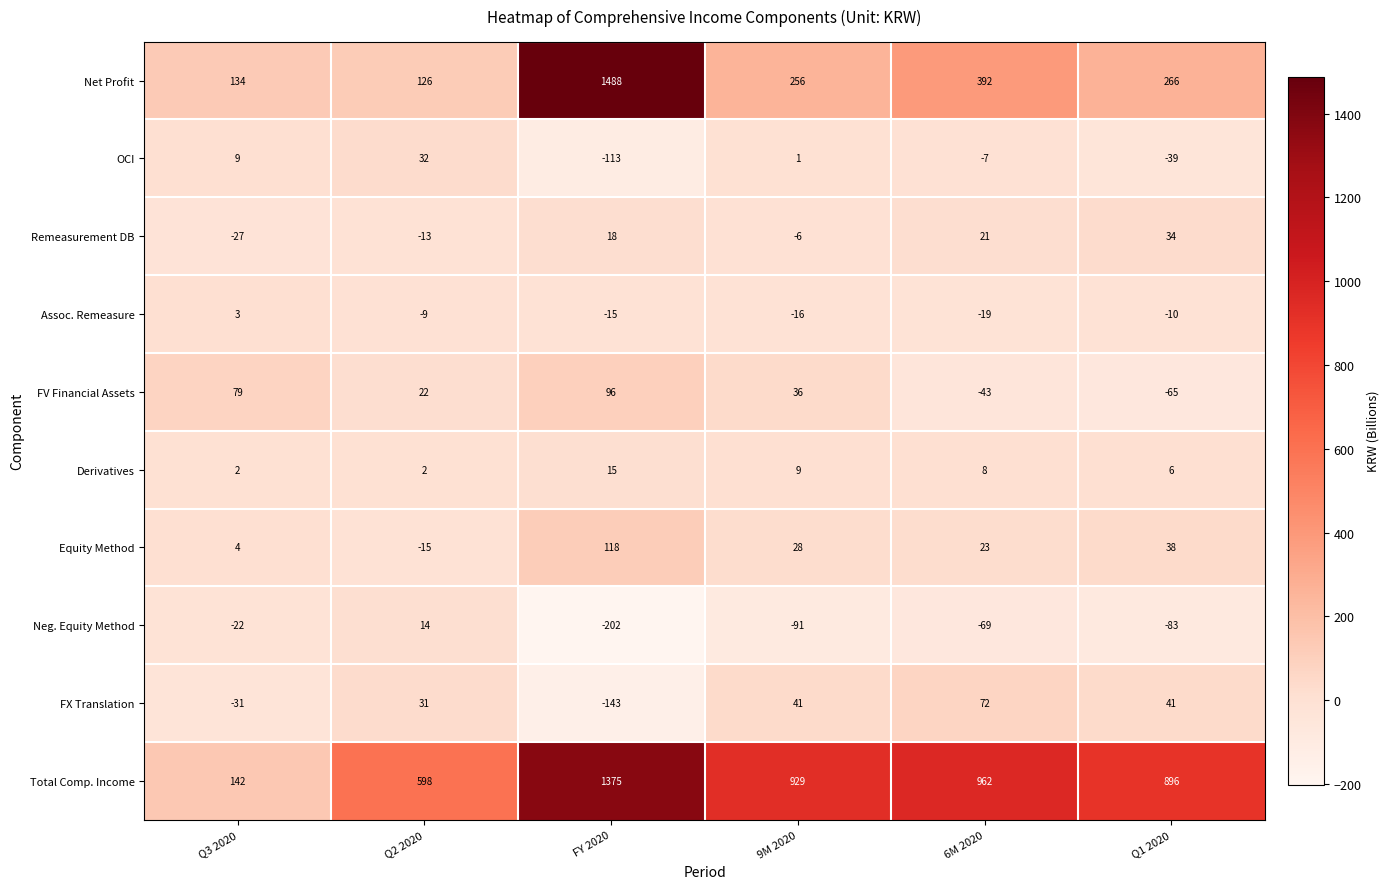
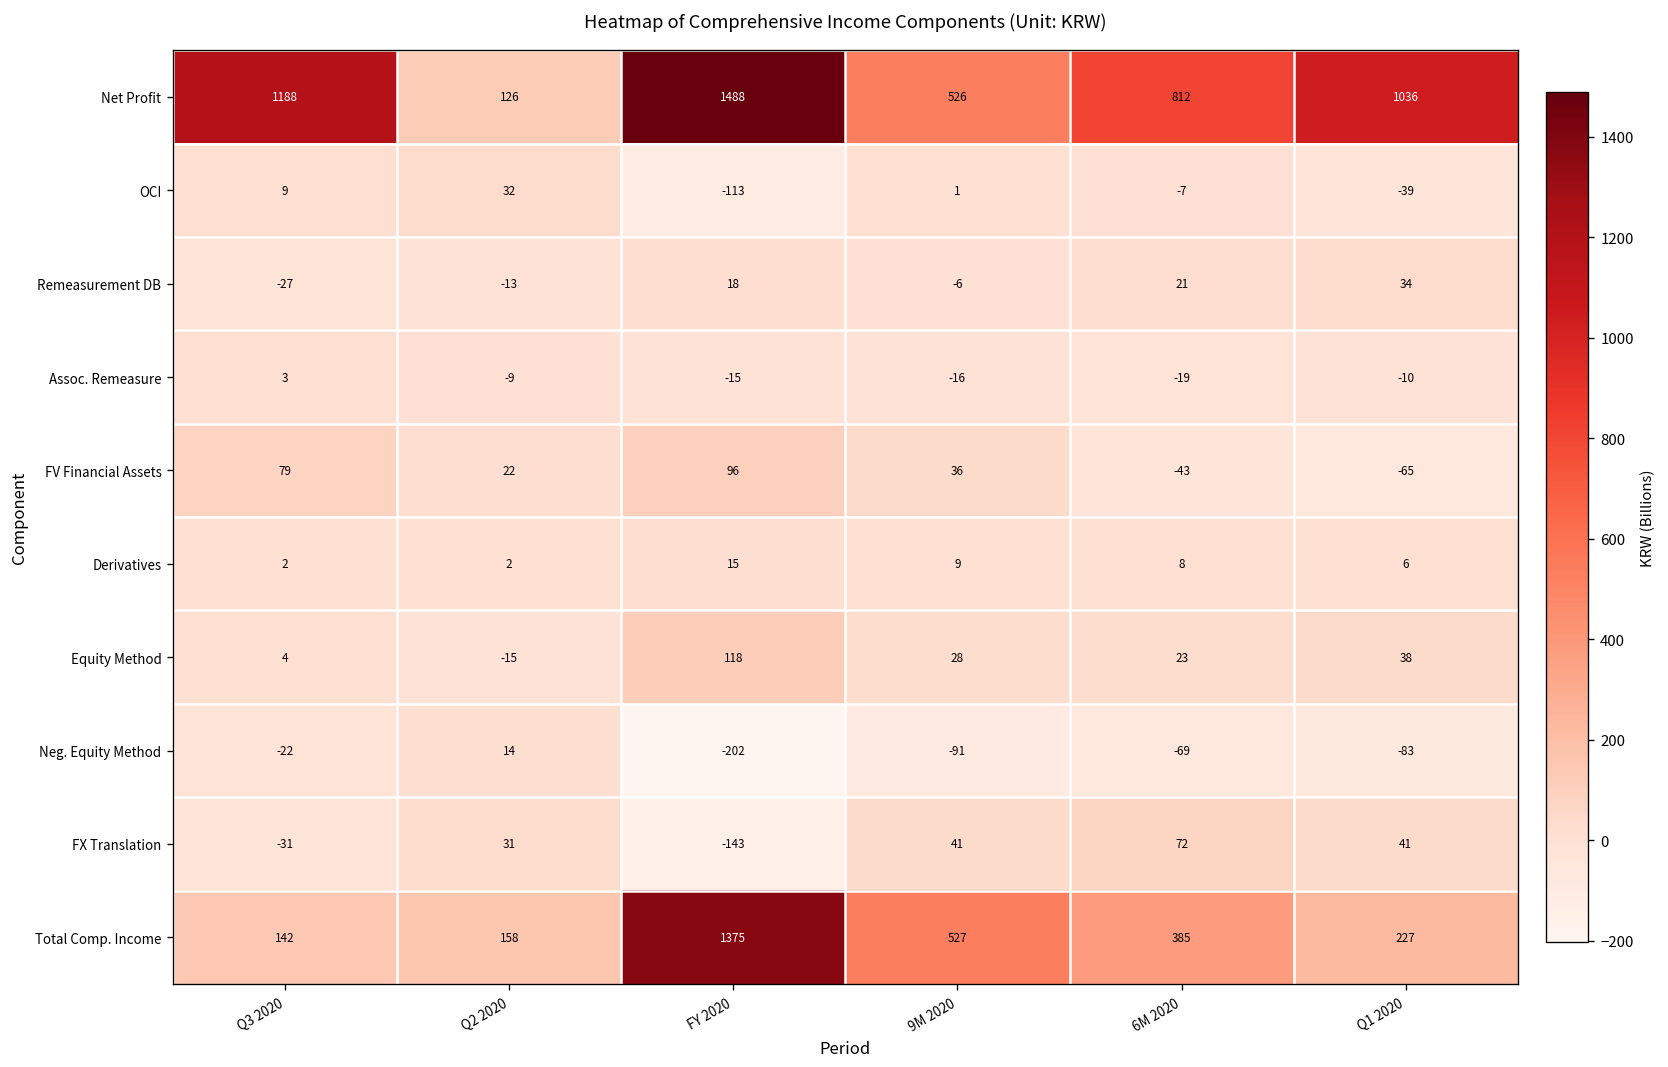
  {
    "Net Profit": {
-     "Q3 2020": 134,
+     "Q3 2020": 1188,
      "Q2 2020": 126,
      "FY 2020": 1488,
-     "9M 2020": 256,
-     "6M 2020": 392,
-     "Q1 2020": 266
+     "9M 2020": 526,
+     "6M 2020": 812,
+     "Q1 2020": 1036
    },
    "OCI": {
      "Q3 2020": 9,
      "Q2 2020": 32,
      "FY 2020": -113,
      "9M 2020": 1,
      "6M 2020": -7,
      "Q1 2020": -39
    },
    "Remeasurement DB": {
      "Q3 2020": -27,
      "Q2 2020": -13,
      "FY 2020": 18,
      "9M 2020": -6,
      "6M 2020": 21,
      "Q1 2020": 34
    },
    "Assoc. Remeasure": {
      "Q3 2020": 3,
      "Q2 2020": -9,
      "FY 2020": -15,
      "9M 2020": -16,
      "6M 2020": -19,
      "Q1 2020": -10
    },
    "FV Financial Assets": {
      "Q3 2020": 79,
      "Q2 2020": 22,
      "FY 2020": 96,
      "9M 2020": 36,
      "6M 2020": -43,
      "Q1 2020": -65
    },
    "Derivatives": {
      "Q3 2020": 2,
      "Q2 2020": 2,
      "FY 2020": 15,
      "9M 2020": 9,
      "6M 2020": 8,
      "Q1 2020": 6
    },
    "Equity Method": {
      "Q3 2020": 4,
      "Q2 2020": -15,
      "FY 2020": 118,
      "9M 2020": 28,
      "6M 2020": 23,
      "Q1 2020": 38
    },
    "Neg. Equity Method": {
      "Q3 2020": -22,
      "Q2 2020": 14,
      "FY 2020": -202,
      "9M 2020": -91,
      "6M 2020": -69,
      "Q1 2020": -83
    },
    "FX Translation": {
      "Q3 2020": -31,
      "Q2 2020": 31,
      "FY 2020": -143,
      "9M 2020": 41,
      "6M 2020": 72,
      "Q1 2020": 41
    },
    "Total Comp. Income": {
      "Q3 2020": 142,
-     "Q2 2020": 598,
+     "Q2 2020": 158,
      "FY 2020": 1375,
-     "9M 2020": 929,
-     "6M 2020": 962,
-     "Q1 2020": 896
+     "9M 2020": 527,
+     "6M 2020": 385,
+     "Q1 2020": 227
    }
  }
